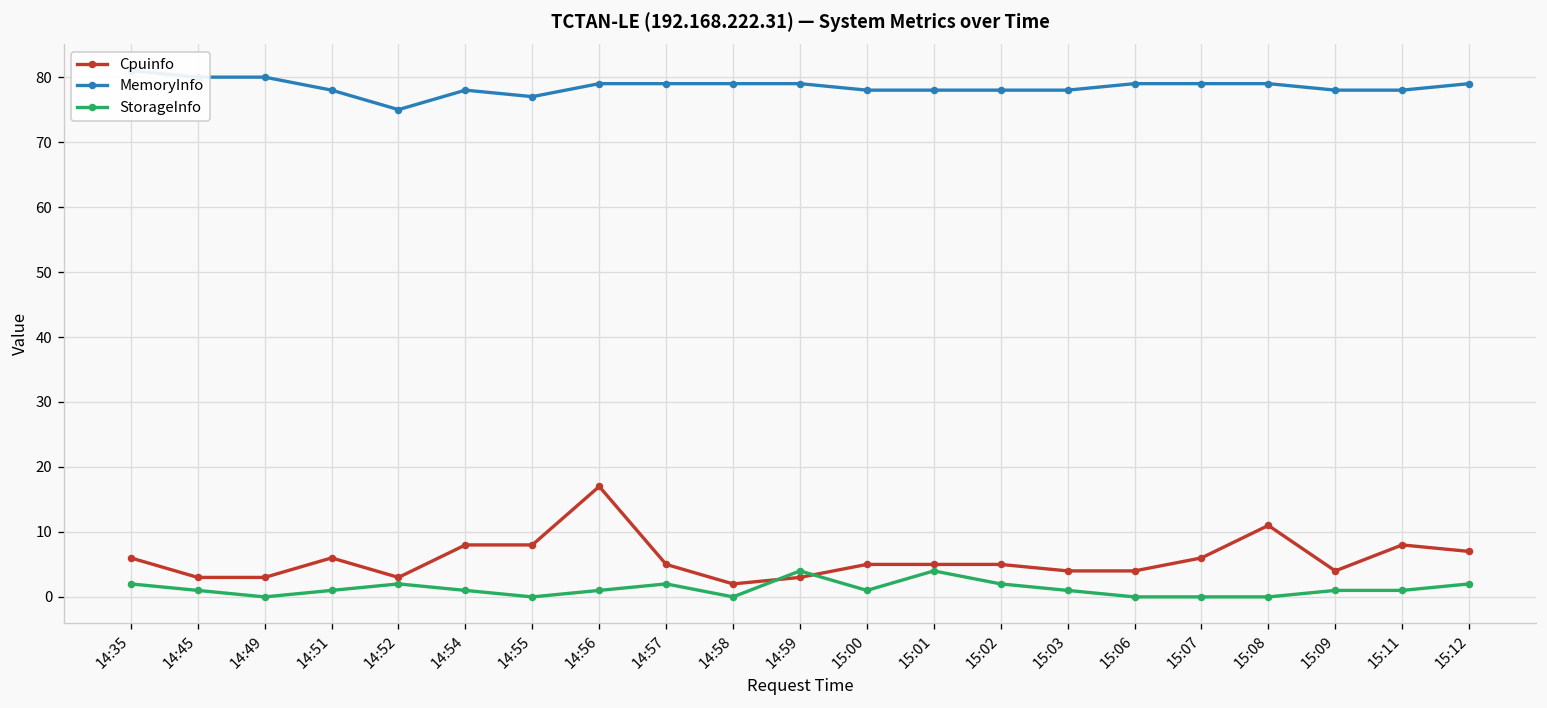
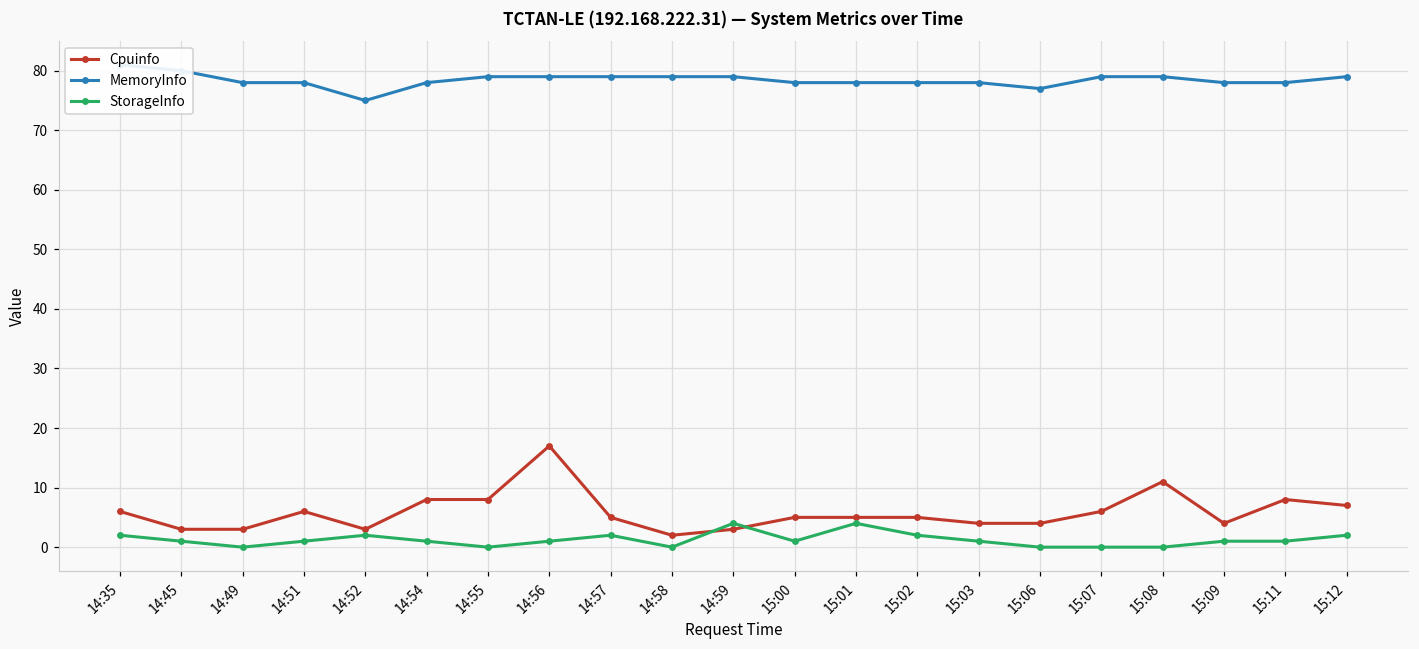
  {
    "Cpuinfo": {
      "14:35": 6,
      "14:45": 3,
      "14:49": 3,
      "14:51": 6,
      "14:52": 3,
      "14:54": 8,
      "14:55": 8,
      "14:56": 17,
      "14:57": 5,
      "14:58": 2,
      "14:59": 3,
      "15:00": 5,
      "15:01": 5,
      "15:02": 5,
      "15:03": 4,
      "15:06": 4,
      "15:07": 6,
      "15:08": 11,
      "15:09": 4,
      "15:11": 8,
      "15:12": 7
    },
    "MemoryInfo": {
-     "14:49": 80,
+     "14:49": 78,
      "14:51": 78,
      "14:52": 75,
      "14:54": 78,
-     "14:55": 77,
+     "14:55": 79,
      "14:56": 79,
      "14:57": 79,
      "14:58": 79,
      "14:59": 79,
      "15:00": 78,
      "15:01": 78,
      "15:02": 78,
      "15:03": 78,
-     "15:06": 79,
+     "15:06": 77,
      "15:07": 79,
      "15:08": 79,
      "15:09": 78,
      "15:11": 78,
      "15:12": 79
    },
    "StorageInfo": {
      "14:35": 2,
      "14:45": 1,
      "14:49": 0,
      "14:51": 1,
      "14:52": 2,
      "14:54": 1,
      "14:55": 0,
      "14:56": 1,
      "14:57": 2,
      "14:58": 0,
      "14:59": 4,
      "15:00": 1,
      "15:01": 4,
      "15:02": 2,
      "15:03": 1,
      "15:06": 0,
      "15:07": 0,
      "15:08": 0,
      "15:09": 1,
      "15:11": 1,
      "15:12": 2
    }
  }
